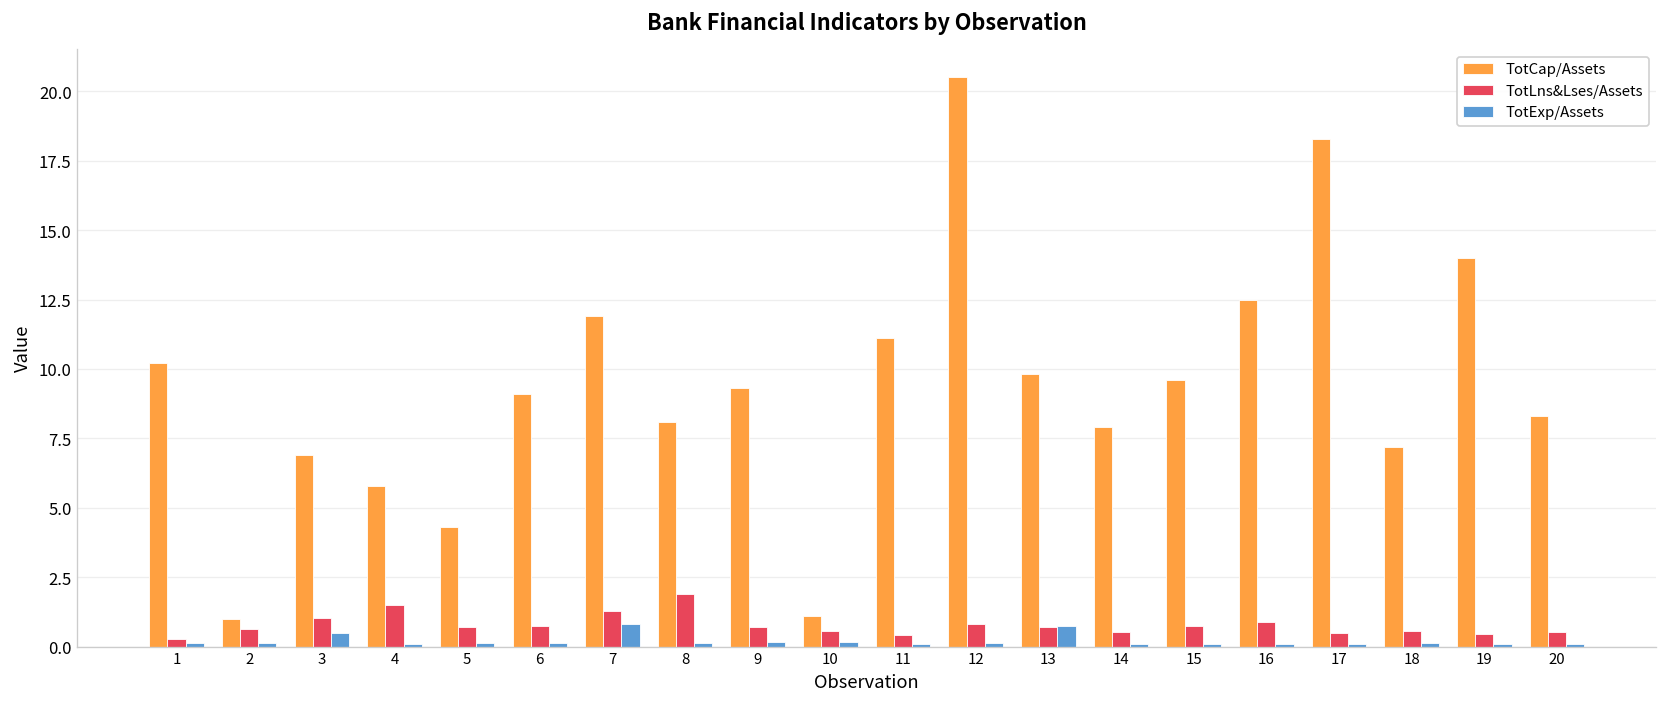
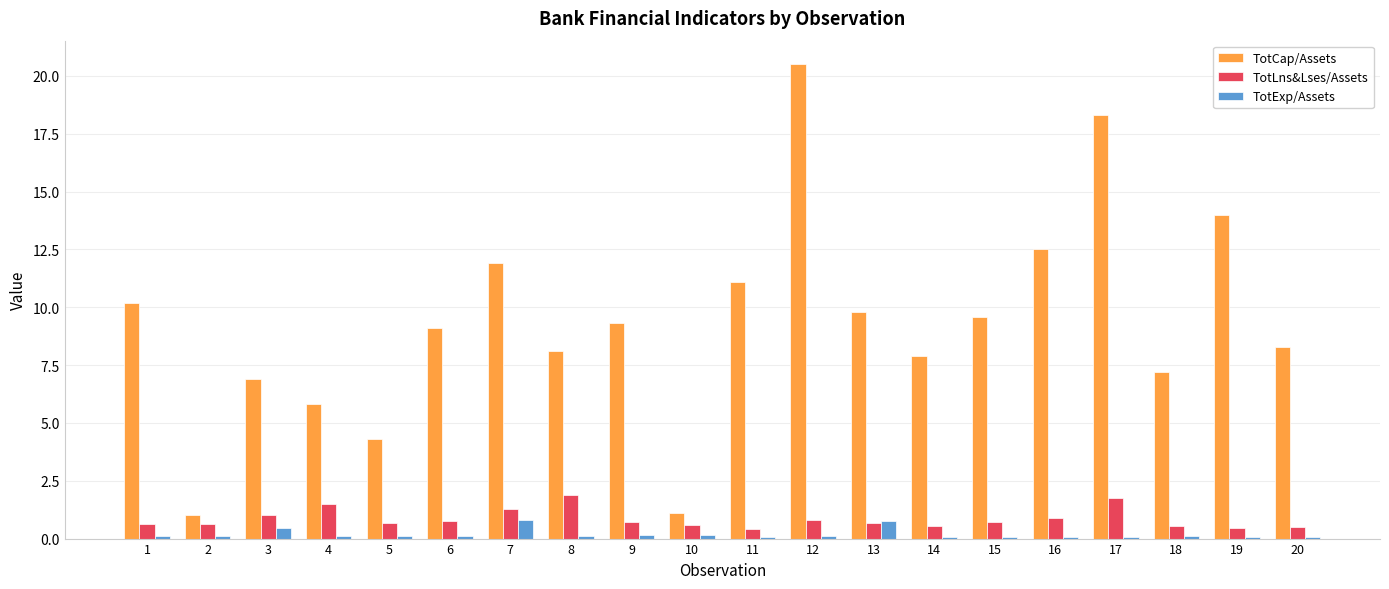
  {
    "TotCap/Assets": {
      "1": 10.2,
      "2": 1.0,
      "3": 6.9,
      "4": 5.8,
      "5": 4.3,
      "6": 9.1,
      "7": 11.9,
      "8": 8.1,
      "9": 9.3,
      "10": 1.1,
      "11": 11.1,
      "12": 20.5,
      "13": 9.8,
      "14": 7.9,
      "15": 9.6,
      "16": 12.5,
      "17": 18.3,
      "18": 7.2,
      "19": 14.0,
      "20": 8.3
    },
    "TotLns&Lses/Assets": {
-     "1": 0.3,
+     "1": 0.7,
      "2": 0.6,
      "3": 1.0,
      "4": 1.5,
      "5": 0.7,
      "6": 0.7,
      "7": 1.3,
      "8": 1.9,
      "9": 0.7,
      "10": 0.6,
      "11": 0.4,
      "12": 0.8,
      "13": 0.7,
      "14": 0.5,
      "15": 0.7,
      "16": 0.9,
-     "17": 0.5,
+     "17": 1.8,
      "18": 0.6,
      "19": 0.4,
      "20": 0.5
    },
    "TotExp/Assets": {
      "1": 0.1,
      "2": 0.1,
      "3": 0.5,
      "5": 0.1,
      "6": 0.1,
      "7": 0.8,
      "8": 0.1,
      "9": 0.2,
      "10": 0.2,
      "12": 0.1,
      "13": 0.8,
      "18": 0.1
    }
  }
